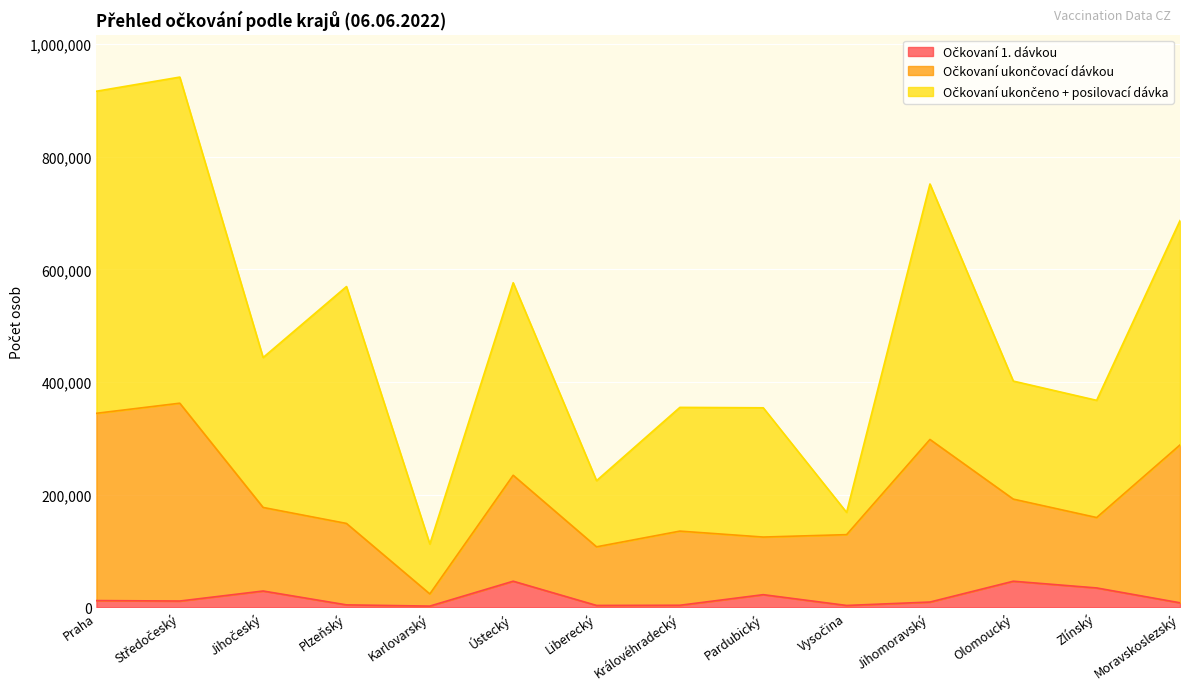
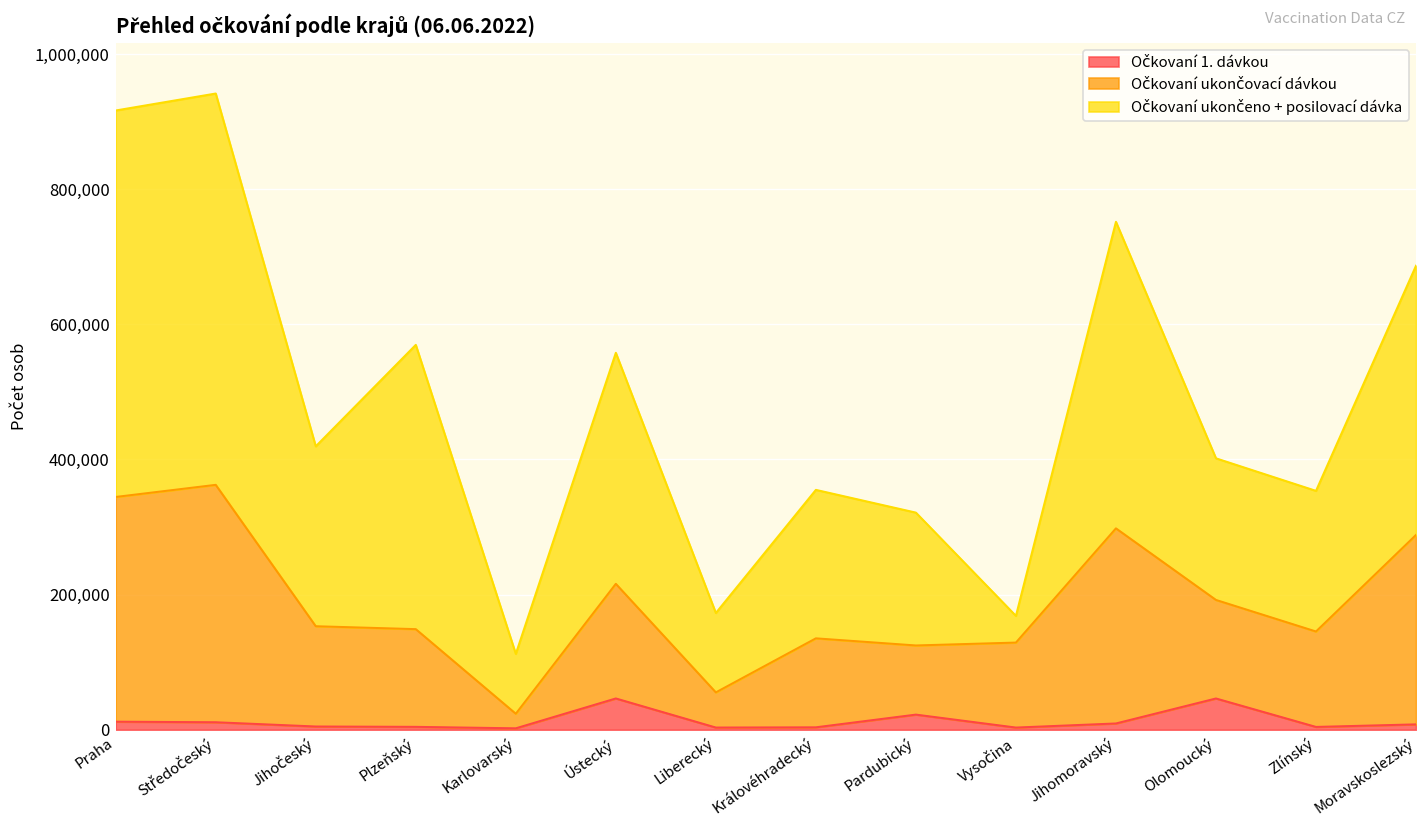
  {
    "Očkovaní 1. dávkou": {
      "Praha": "10,000",
      "Středočeský": "10,000",
-     "Jihočeský": "30,000",
+     "Jihočeský": "0",
      "Plzeňský": "0",
      "Karlovarský": "0",
      "Ústecký": "50,000",
      "Liberecký": "0",
      "Královéhradecký": "0",
      "Pardubický": "20,000",
      "Vysočina": "0",
      "Jihomoravský": "10,000",
      "Olomoucký": "50,000",
-     "Zlínský": "30,000",
+     "Zlínský": "0",
      "Moravskoslezský": "10,000"
    },
    "Očkovaní ukončovací dávkou": {
      "Praha": "330,000",
      "Středočeský": "350,000",
      "Jihočeský": "150,000",
      "Plzeňský": "140,000",
      "Karlovarský": "20,000",
-     "Ústecký": "190,000",
-     "Liberecký": "100,000",
+     "Ústecký": "170,000",
+     "Liberecký": "50,000",
      "Královéhradecký": "130,000",
      "Pardubický": "100,000",
      "Vysočina": "130,000",
      "Jihomoravský": "290,000",
      "Olomoucký": "150,000",
-     "Zlínský": "130,000",
+     "Zlínský": "140,000",
      "Moravskoslezský": "280,000"
    },
    "Očkovaní ukončeno + posilovací dávka": {
      "Praha": "570,000",
      "Středočeský": "580,000",
      "Jihočeský": "270,000",
      "Plzeňský": "420,000",
      "Karlovarský": "90,000",
      "Ústecký": "340,000",
      "Liberecký": "120,000",
      "Královéhradecký": "220,000",
-     "Pardubický": "230,000",
+     "Pardubický": "200,000",
      "Vysočina": "40,000",
      "Jihomoravský": "450,000",
      "Olomoucký": "210,000",
      "Zlínský": "210,000",
      "Moravskoslezský": "400,000"
    }
  }
